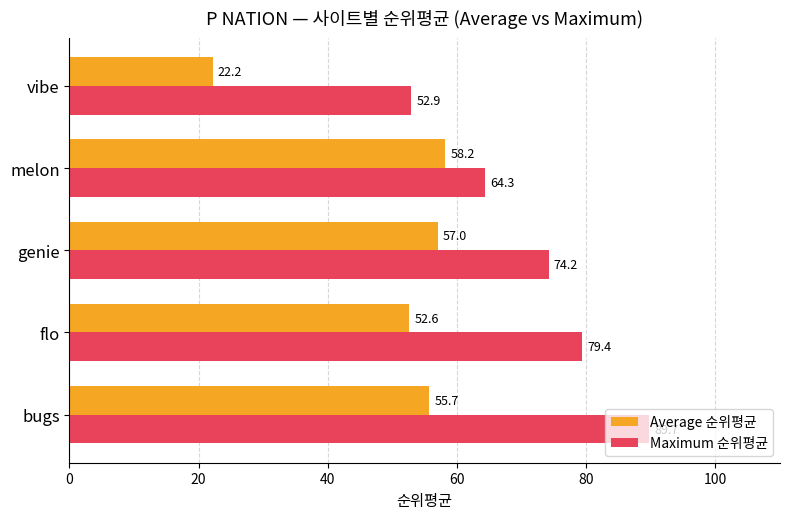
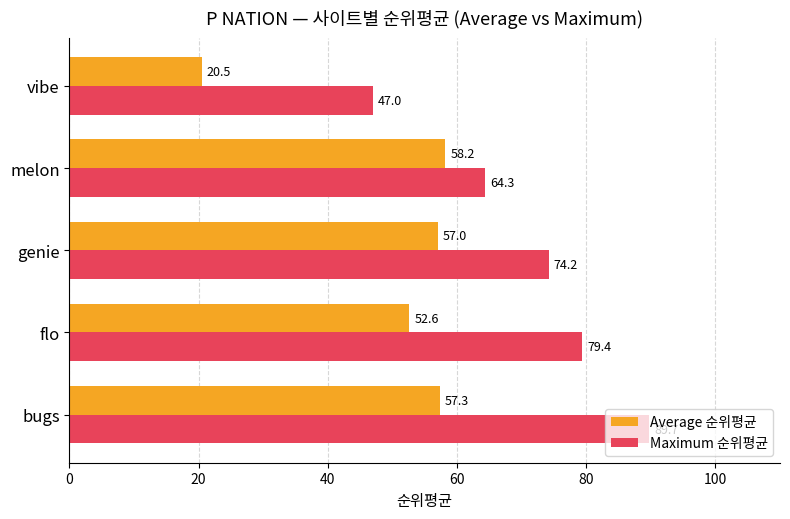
  {
    "Average 순위평균": {
-     "vibe": 22.2,
+     "vibe": 20.5,
      "melon": 58.2,
      "genie": 57.0,
      "flo": 52.6,
-     "bugs": 55.7
+     "bugs": 57.3
    },
    "Maximum 순위평균": {
-     "vibe": 52.9,
+     "vibe": 47.0,
      "melon": 64.3,
      "genie": 74.2,
      "flo": 79.4
    }
  }
